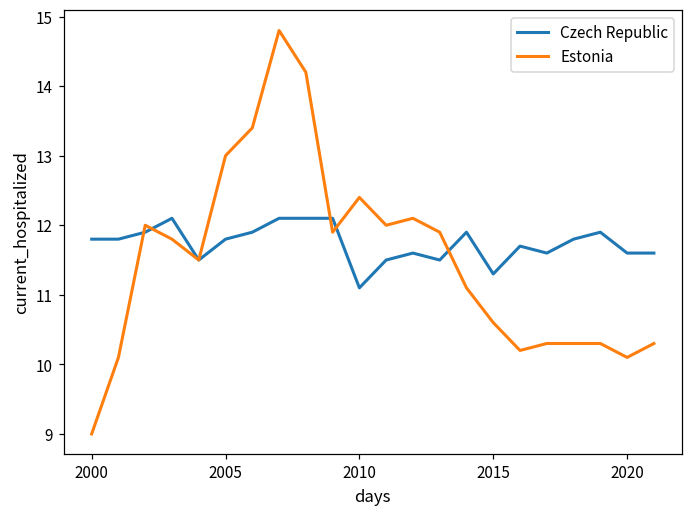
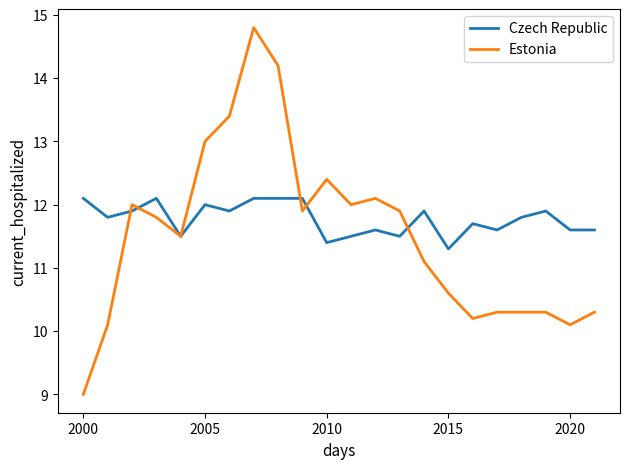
  {
    "Czech Republic": {
-     "2000": 11.8,
-     "2005": 11.8,
-     "2010": 11.1,
+     "2000": 12.1,
+     "2005": 12.0,
+     "2010": 11.4,
      "2015": 11.3,
      "2020": 11.6
    },
    "Estonia": {
      "2000": 9.0,
      "2005": 13.0,
      "2010": 12.4,
      "2015": 10.6,
      "2020": 10.1
    }
  }
